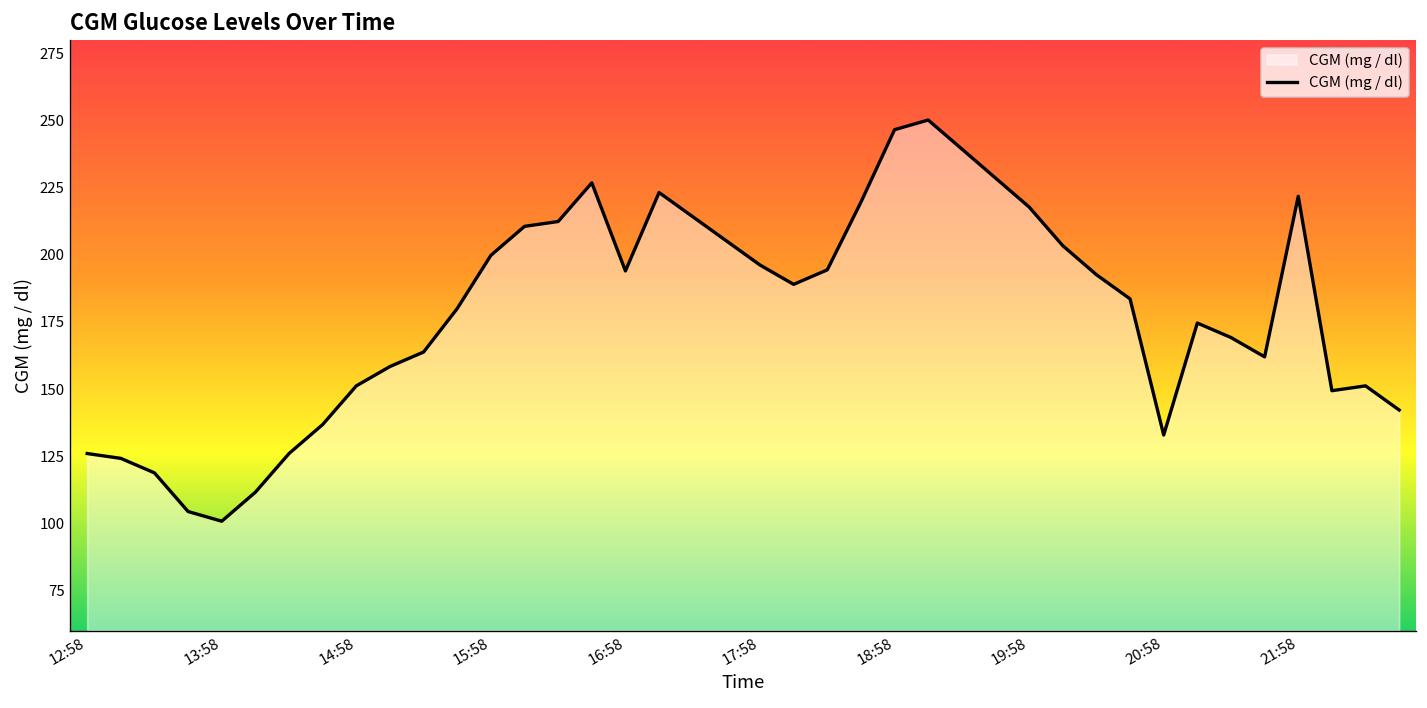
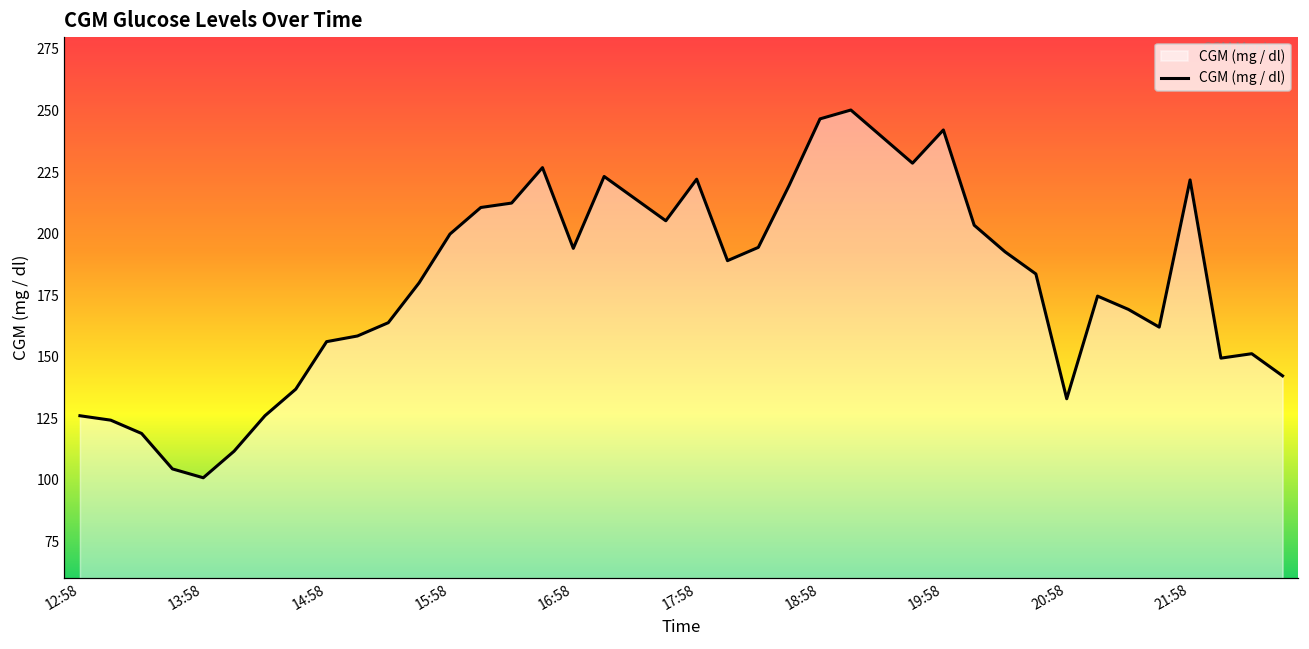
  {
    "12:58": 126,
    "13:58": 101,
-   "14:58": 151,
+   "14:58": 156,
    "15:58": 200,
    "16:58": 194,
-   "17:58": 196,
+   "17:58": 222,
    "18:58": 247,
-   "19:58": 218,
+   "19:58": 242,
    "20:58": 133,
    "21:58": 222
  }
